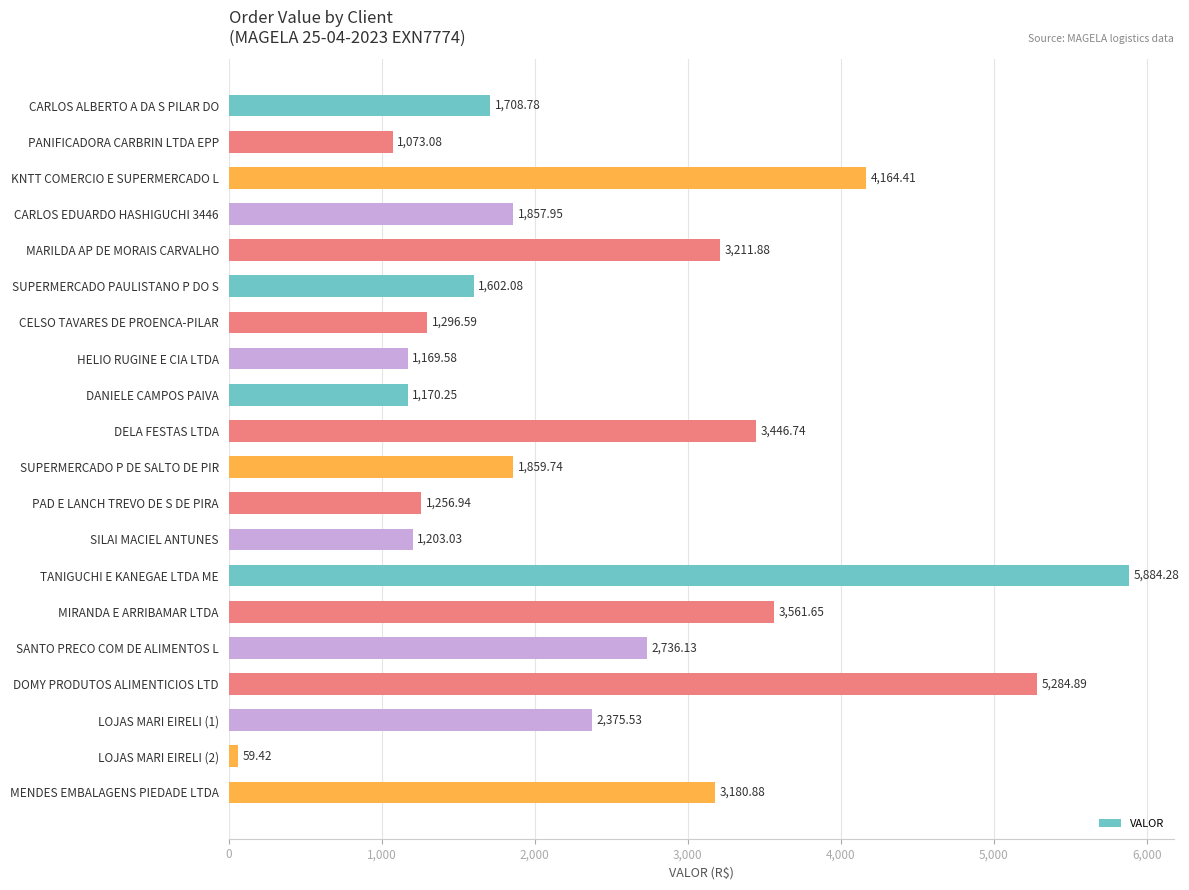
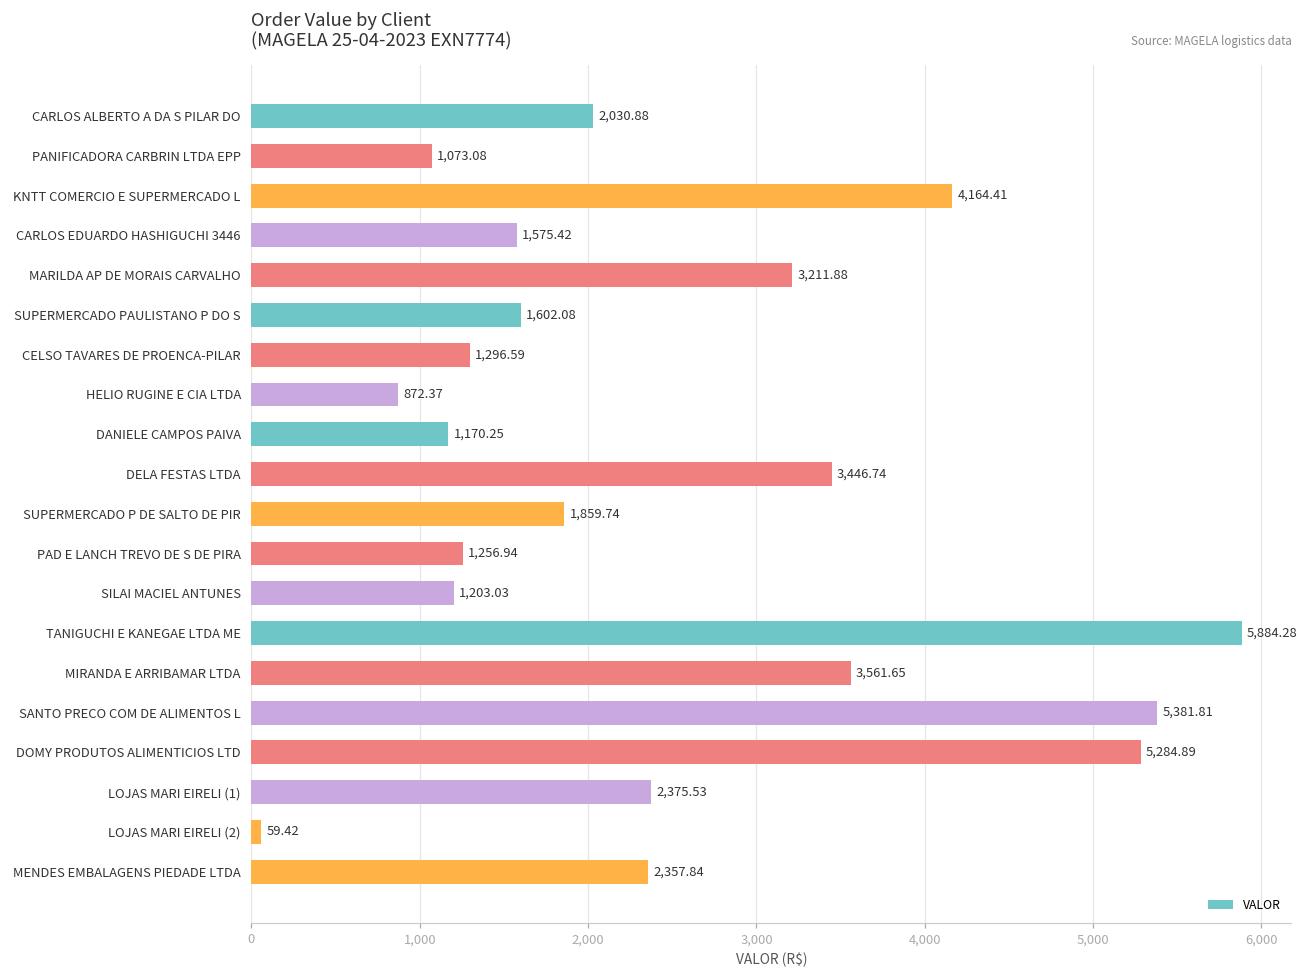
  {
-   "CARLOS ALBERTO A DA S PILAR DO": "1,708.78",
+   "CARLOS ALBERTO A DA S PILAR DO": "2,030.88",
    "PANIFICADORA CARBRIN LTDA EPP": "1,073.08",
    "KNTT COMERCIO E SUPERMERCADO L": "4,164.41",
-   "CARLOS EDUARDO HASHIGUCHI 3446": "1,857.95",
+   "CARLOS EDUARDO HASHIGUCHI 3446": "1,575.42",
    "MARILDA AP DE MORAIS CARVALHO": "3,211.88",
    "SUPERMERCADO PAULISTANO P DO S": "1,602.08",
    "CELSO TAVARES DE PROENCA-PILAR": "1,296.59",
-   "HELIO RUGINE E CIA LTDA": "1,169.58",
+   "HELIO RUGINE E CIA LTDA": "872.37",
    "DANIELE CAMPOS PAIVA": "1,170.25",
    "DELA FESTAS LTDA": "3,446.74",
    "SUPERMERCADO P DE SALTO DE PIR": "1,859.74",
    "PAD E LANCH TREVO DE S DE PIRA": "1,256.94",
    "SILAI MACIEL ANTUNES": "1,203.03",
    "TANIGUCHI E KANEGAE LTDA ME": "5,884.28",
    "MIRANDA E ARRIBAMAR LTDA": "3,561.65",
-   "SANTO PRECO COM DE ALIMENTOS L": "2,736.13",
+   "SANTO PRECO COM DE ALIMENTOS L": "5,381.81",
    "DOMY PRODUTOS ALIMENTICIOS LTD": "5,284.89",
    "LOJAS MARI EIRELI (1)": "2,375.53",
    "LOJAS MARI EIRELI (2)": "59.42",
-   "MENDES EMBALAGENS PIEDADE LTDA": "3,180.88"
+   "MENDES EMBALAGENS PIEDADE LTDA": "2,357.84"
  }
